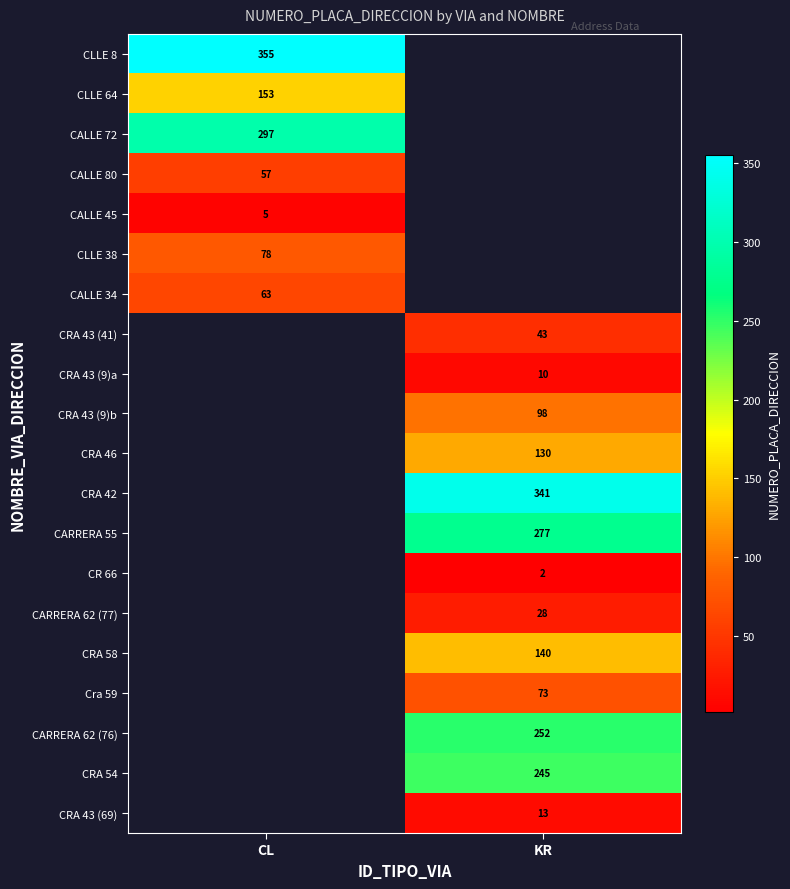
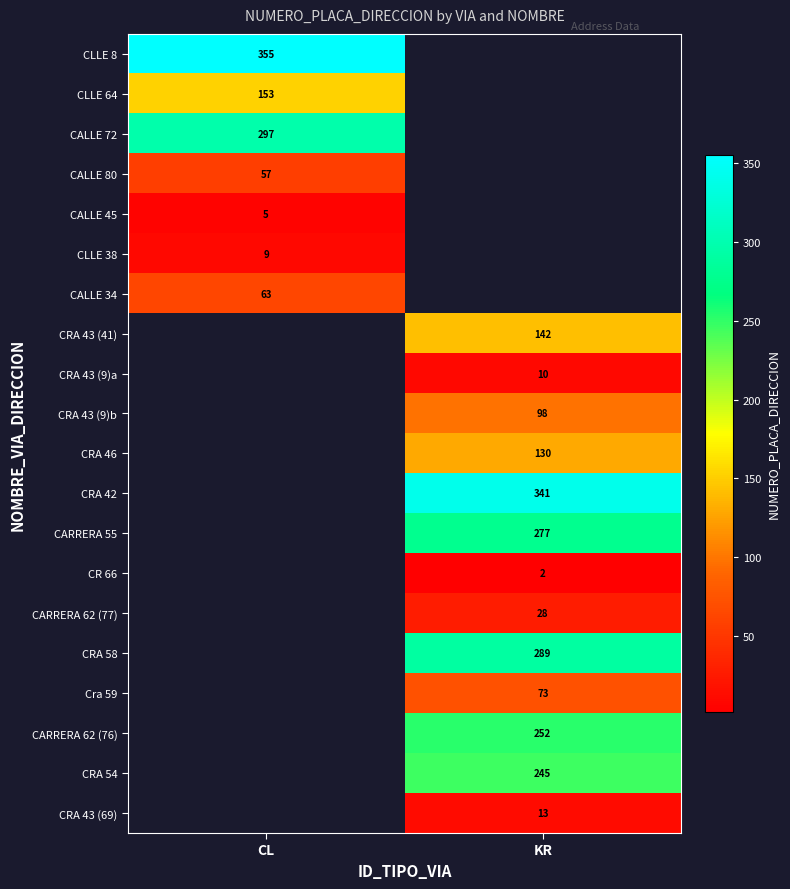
  {
    "CLLE 8": {
      "CL": 355
    },
    "CLLE 64": {
      "CL": 153
    },
    "CALLE 72": {
      "CL": 297
    },
    "CALLE 80": {
      "CL": 57
    },
    "CALLE 45": {
      "CL": 5
    },
    "CLLE 38": {
-     "CL": 78
+     "CL": 9
    },
    "CALLE 34": {
      "CL": 63
    },
    "CRA 43 (41)": {
-     "KR": 43
+     "KR": 142
    },
    "CRA 43 (9)a": {
      "KR": 10
    },
    "CRA 43 (9)b": {
      "KR": 98
    },
    "CRA 46": {
      "KR": 130
    },
    "CRA 42": {
      "KR": 341
    },
    "CARRERA 55": {
      "KR": 277
    },
    "CR 66": {
      "KR": 2
    },
    "CARRERA 62 (77)": {
      "KR": 28
    },
    "CRA 58": {
-     "KR": 140
+     "KR": 289
    },
    "Cra 59": {
      "KR": 73
    },
    "CARRERA 62 (76)": {
      "KR": 252
    },
    "CRA 54": {
      "KR": 245
    },
    "CRA 43 (69)": {
      "KR": 13
    }
  }
